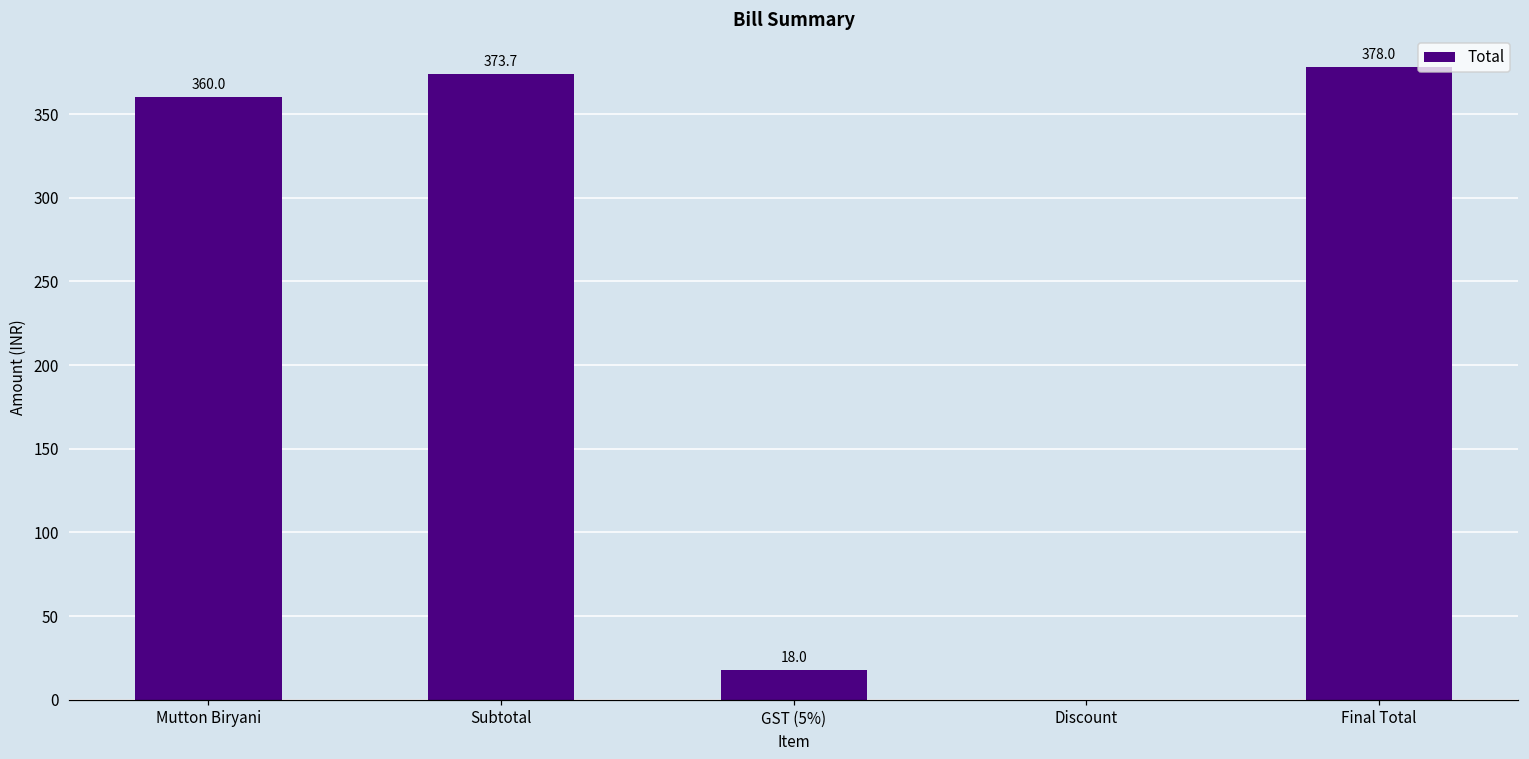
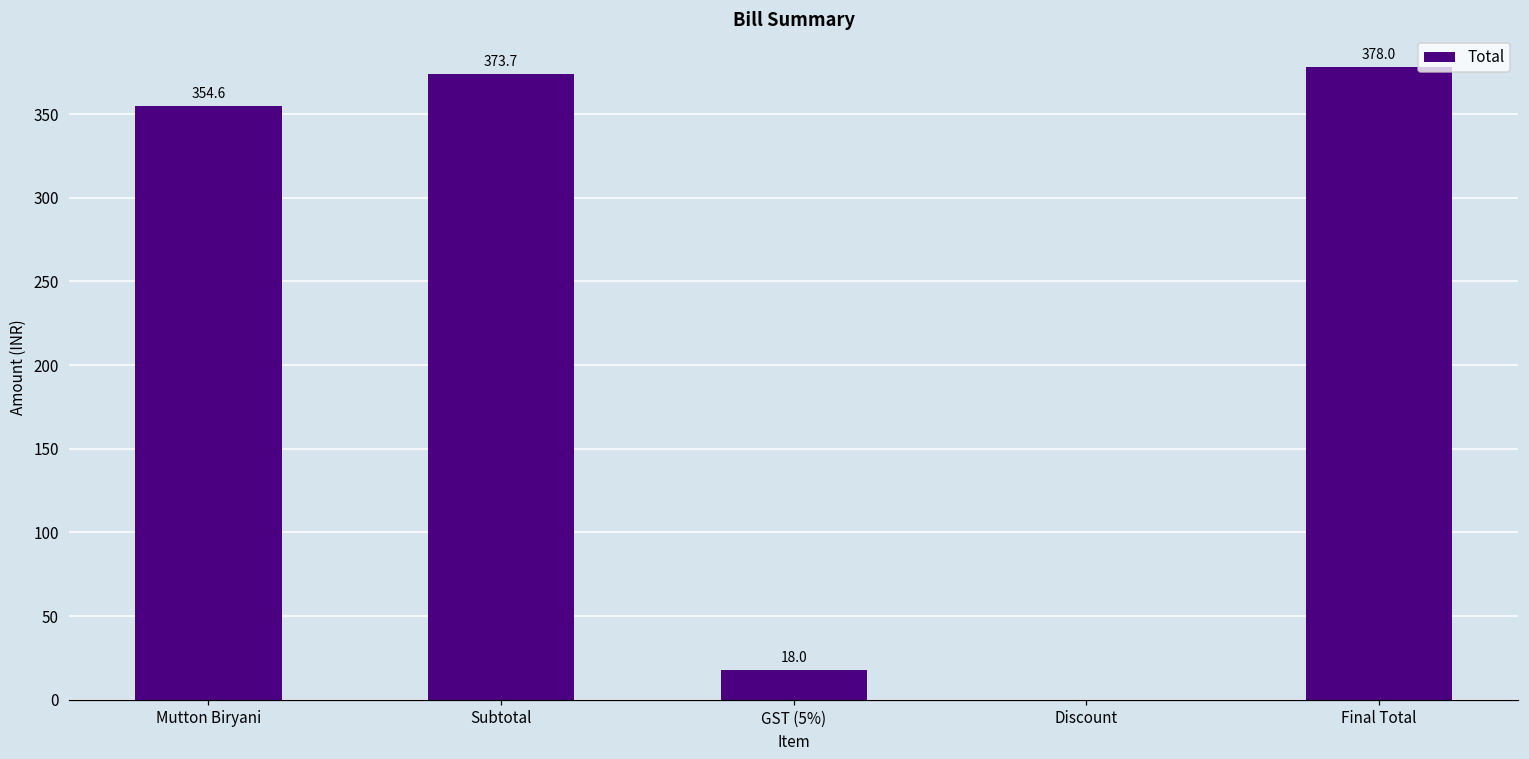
  {
-   "Mutton Biryani": 360.0,
+   "Mutton Biryani": 354.6,
    "Subtotal": 373.7,
    "GST (5%)": 18.0,
    "Final Total": 378.0
  }
